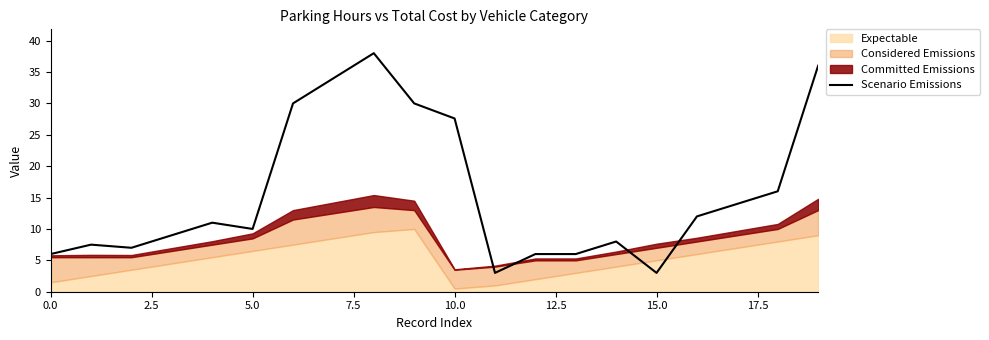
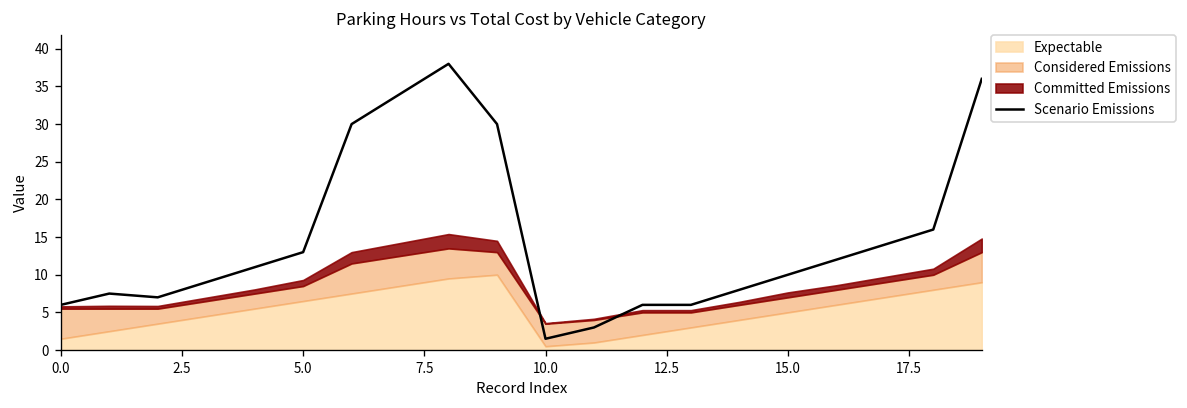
  {
    "Scenario Emissions": {
-     "5.0": 10,
-     "10.0": 28,
-     "15.0": 3
+     "5.0": 13,
+     "10.0": 2,
+     "15.0": 10
    },
    "Committed Emissions": {
      "5.0": 1,
      "15.0": 1
    }
  }
